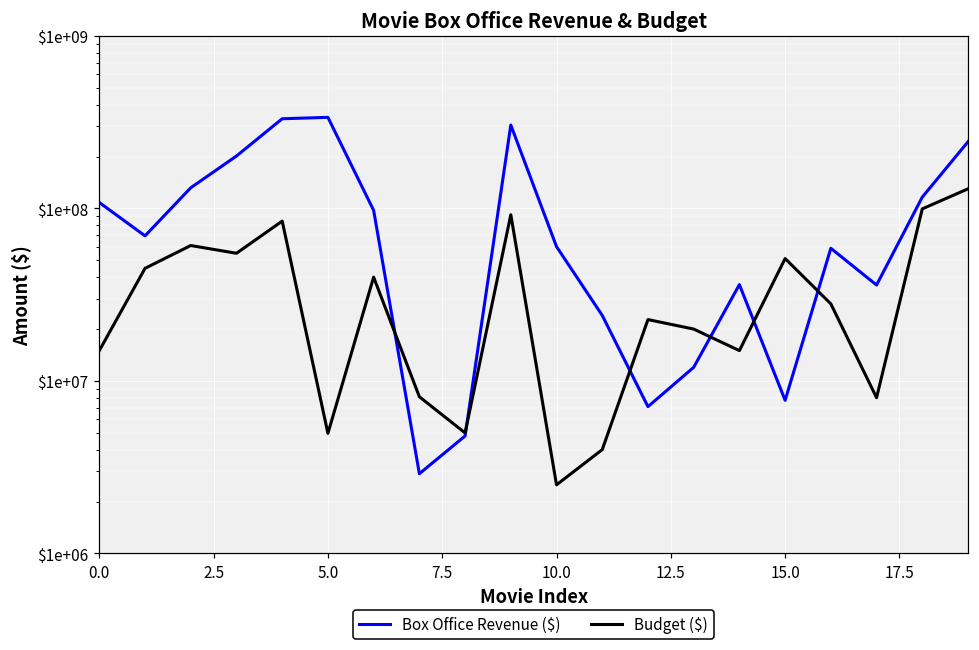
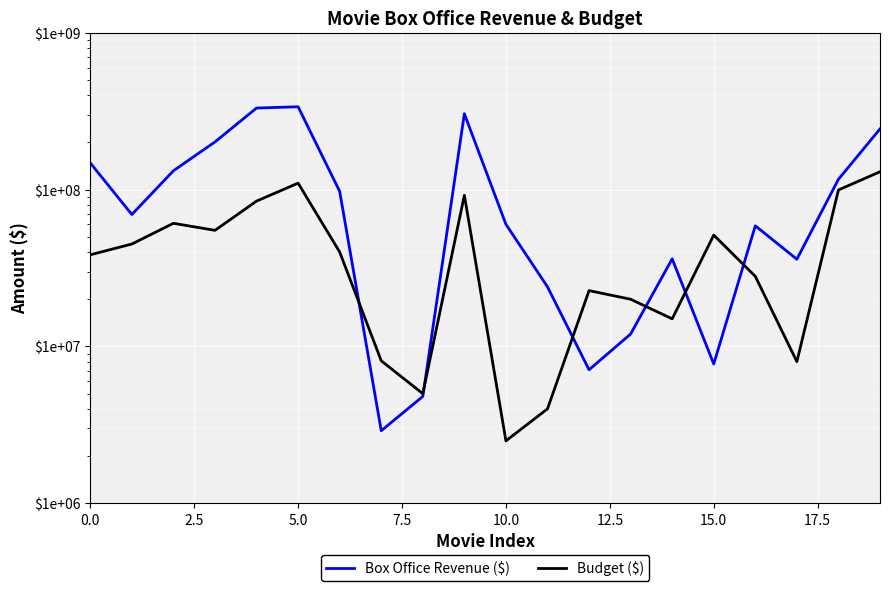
  {
    "Box Office Revenue ($)": {
-     "0.0": "$110000000",
+     "0.0": "$150000000",
      "5.0": "$340000000",
      "10.0": "$60000000",
      "15.0": "$8000000"
    },
    "Budget ($)": {
-     "0.0": "$15000000",
-     "5.0": "$5000000",
+     "0.0": "$38000000",
+     "5.0": "$110000000",
      "10.0": "$2500000",
      "15.0": "$51000000"
    }
  }
